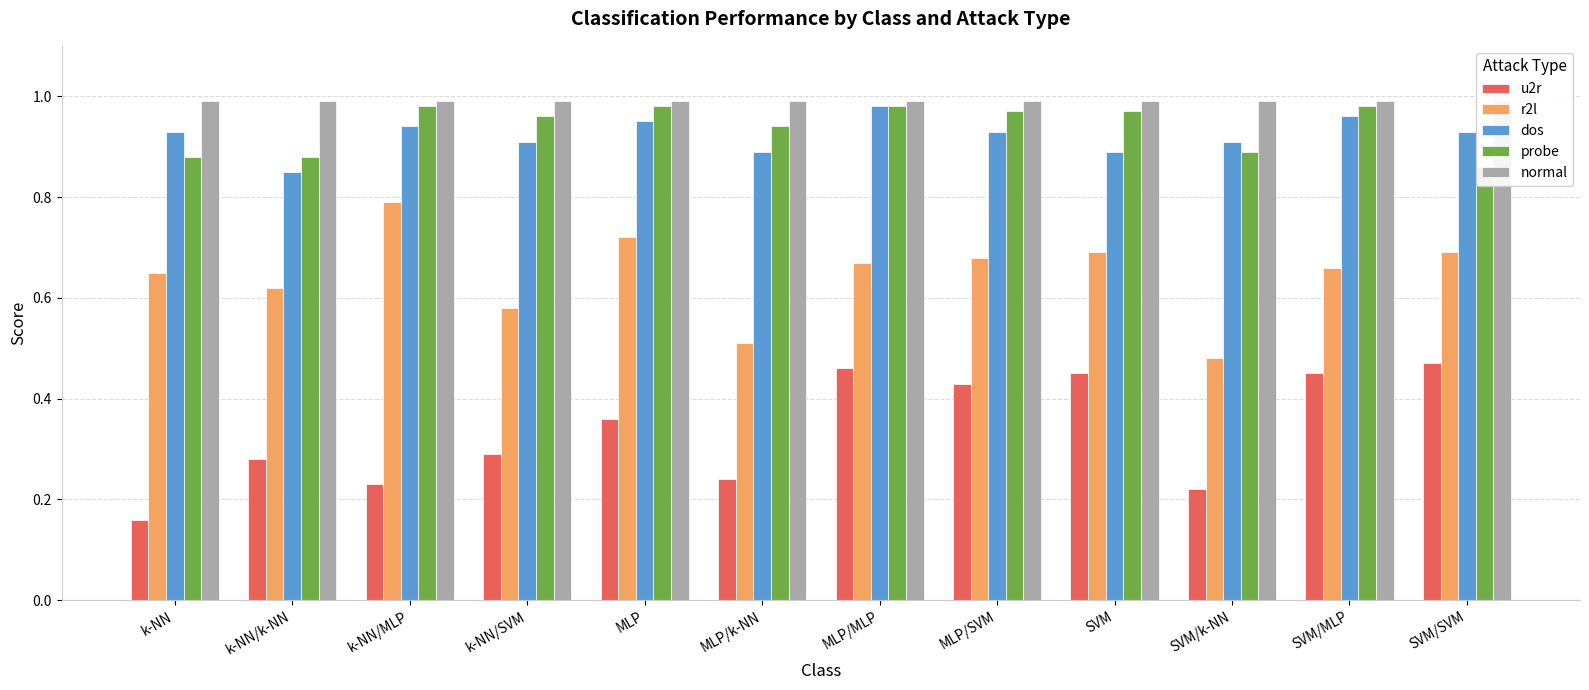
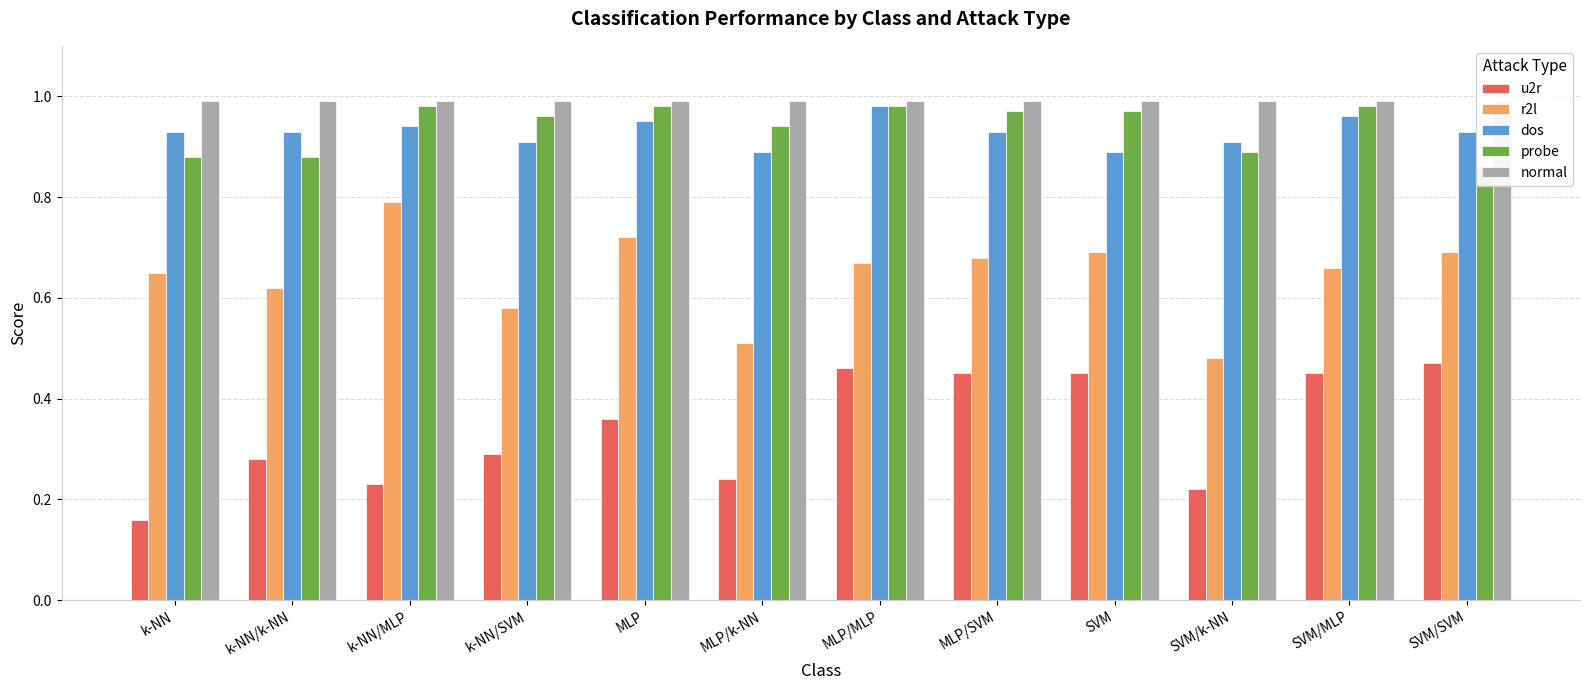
  {
    "u2r": {
      "k-NN": 0.16,
      "k-NN/k-NN": 0.28,
      "k-NN/MLP": 0.23,
      "k-NN/SVM": 0.29,
      "MLP": 0.36,
      "MLP/k-NN": 0.24,
      "MLP/MLP": 0.46,
-     "MLP/SVM": 0.43,
+     "MLP/SVM": 0.45,
      "SVM": 0.45,
      "SVM/k-NN": 0.22,
      "SVM/MLP": 0.45,
      "SVM/SVM": 0.47
    },
    "r2l": {
      "k-NN": 0.65,
      "k-NN/k-NN": 0.62,
      "k-NN/MLP": 0.79,
      "k-NN/SVM": 0.58,
      "MLP": 0.72,
      "MLP/k-NN": 0.51,
      "MLP/MLP": 0.67,
      "MLP/SVM": 0.68,
      "SVM": 0.69,
      "SVM/k-NN": 0.48,
      "SVM/MLP": 0.66,
      "SVM/SVM": 0.69
    },
    "dos": {
      "k-NN": 0.93,
-     "k-NN/k-NN": 0.85,
+     "k-NN/k-NN": 0.93,
      "k-NN/MLP": 0.94,
      "k-NN/SVM": 0.91,
      "MLP": 0.95,
      "MLP/k-NN": 0.89,
      "MLP/MLP": 0.98,
      "MLP/SVM": 0.93,
      "SVM": 0.89,
      "SVM/k-NN": 0.91,
      "SVM/MLP": 0.96,
      "SVM/SVM": 0.93
    },
    "probe": {
      "k-NN": 0.88,
      "k-NN/k-NN": 0.88,
      "k-NN/MLP": 0.98,
      "k-NN/SVM": 0.96,
      "MLP": 0.98,
      "MLP/k-NN": 0.94,
      "MLP/MLP": 0.98,
      "MLP/SVM": 0.97,
      "SVM": 0.97,
      "SVM/k-NN": 0.89,
      "SVM/MLP": 0.98
    },
    "normal": {
      "k-NN": 0.99,
      "k-NN/k-NN": 0.99,
      "k-NN/MLP": 0.99,
      "k-NN/SVM": 0.99,
      "MLP": 0.99,
      "MLP/k-NN": 0.99,
      "MLP/MLP": 0.99,
      "MLP/SVM": 0.99,
      "SVM": 0.99,
      "SVM/k-NN": 0.99,
      "SVM/MLP": 0.99
    }
  }
